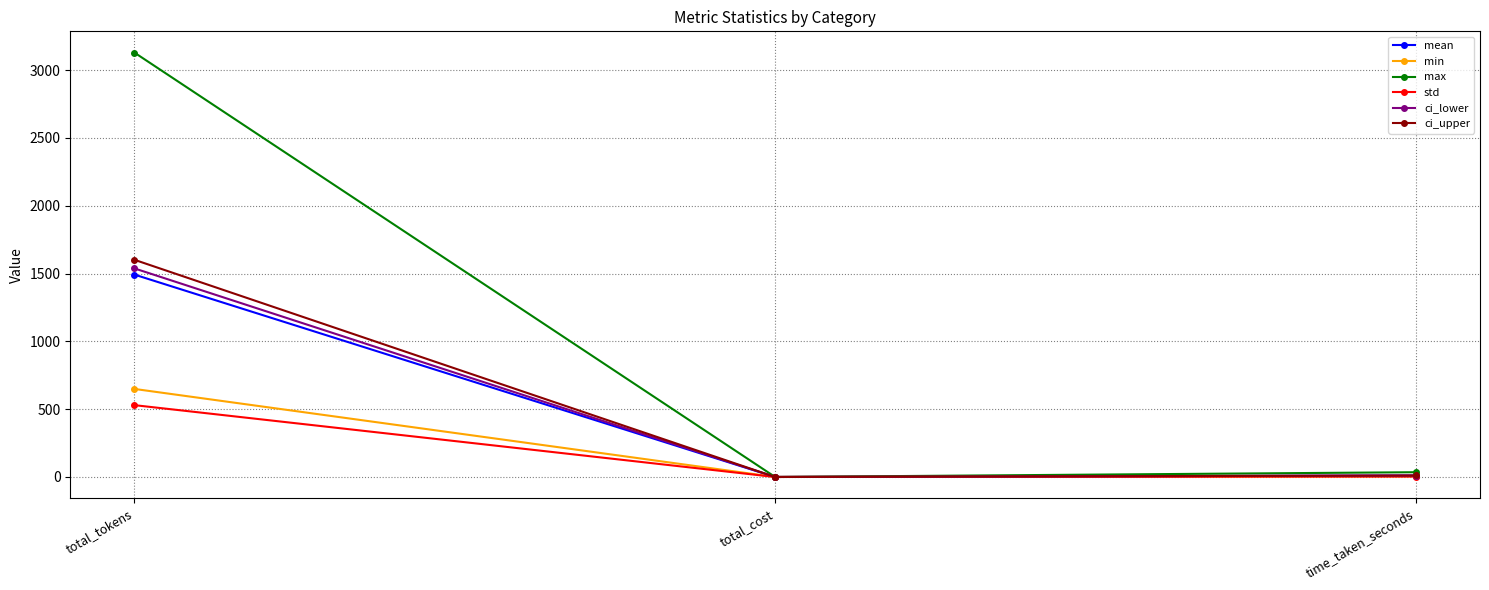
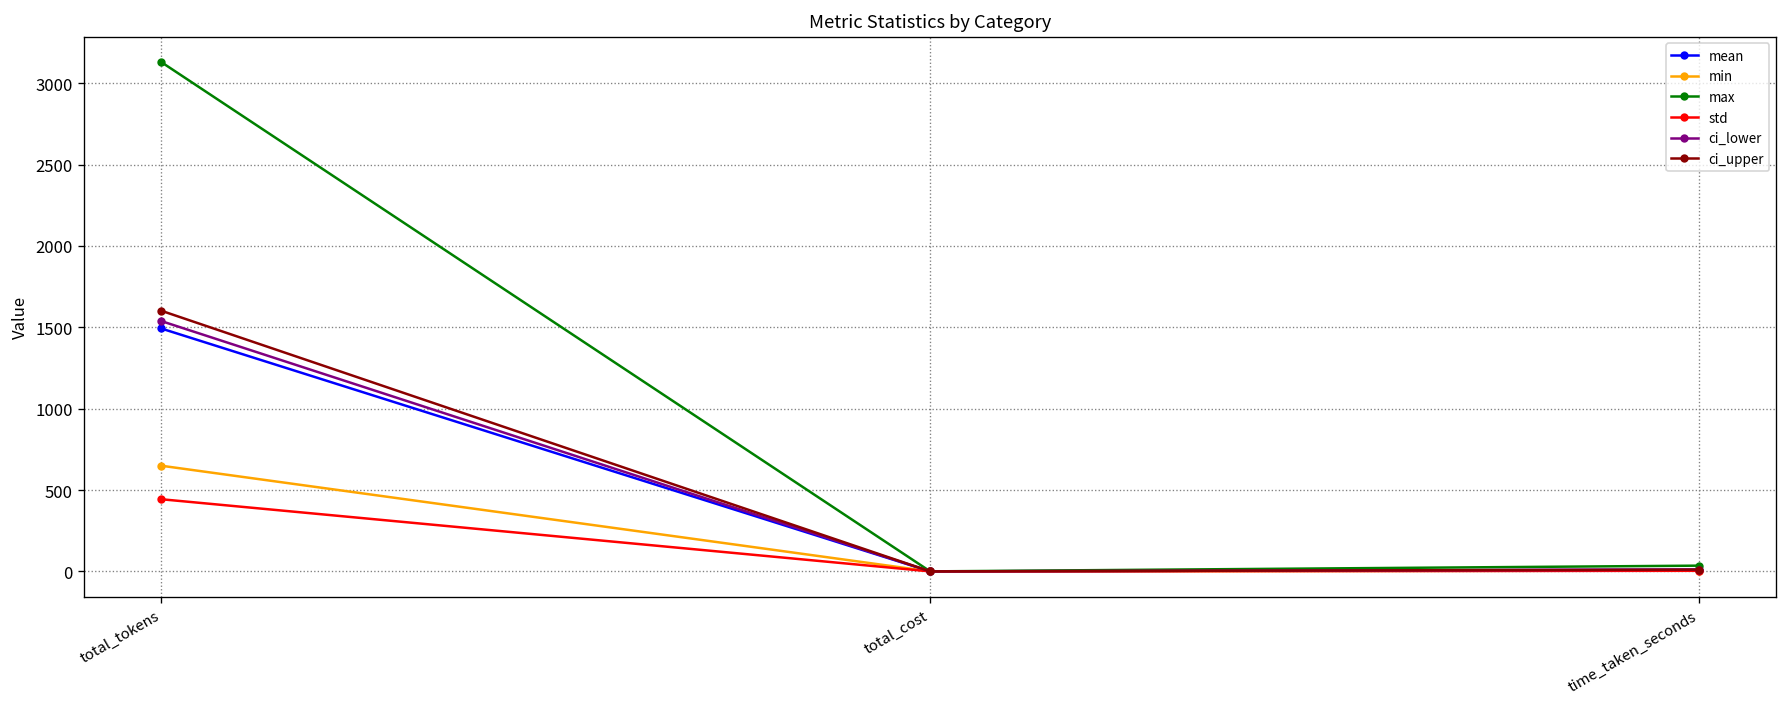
  {
    "mean": {
      "total_tokens": 1490
    },
    "min": {
      "total_tokens": 650
    },
    "max": {
      "total_tokens": 3130,
      "time_taken_seconds": 40
    },
    "std": {
-     "total_tokens": 530
+     "total_tokens": 440
    },
    "ci_lower": {
      "total_tokens": 1540
    },
    "ci_upper": {
      "total_tokens": 1600
    }
  }
